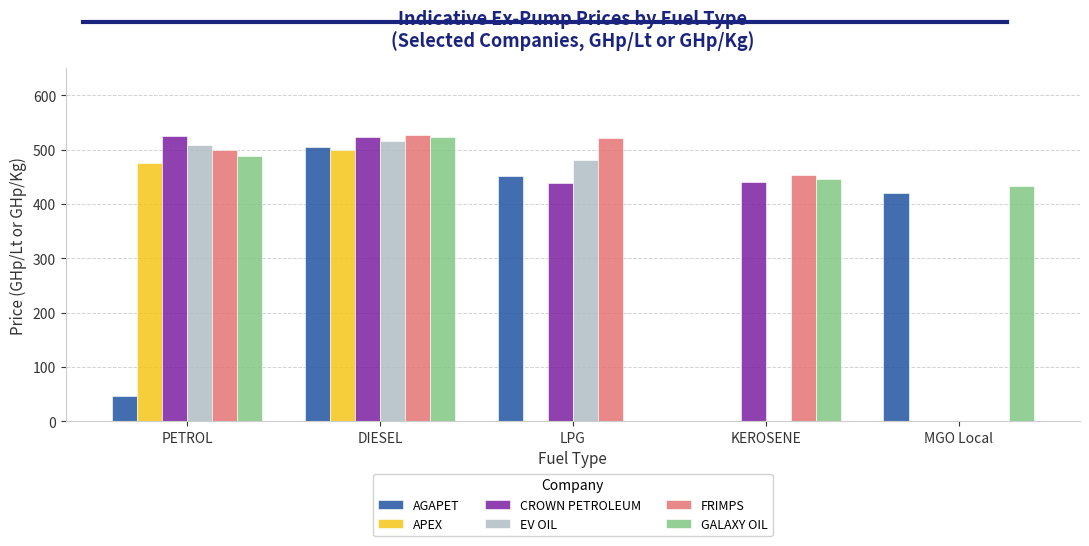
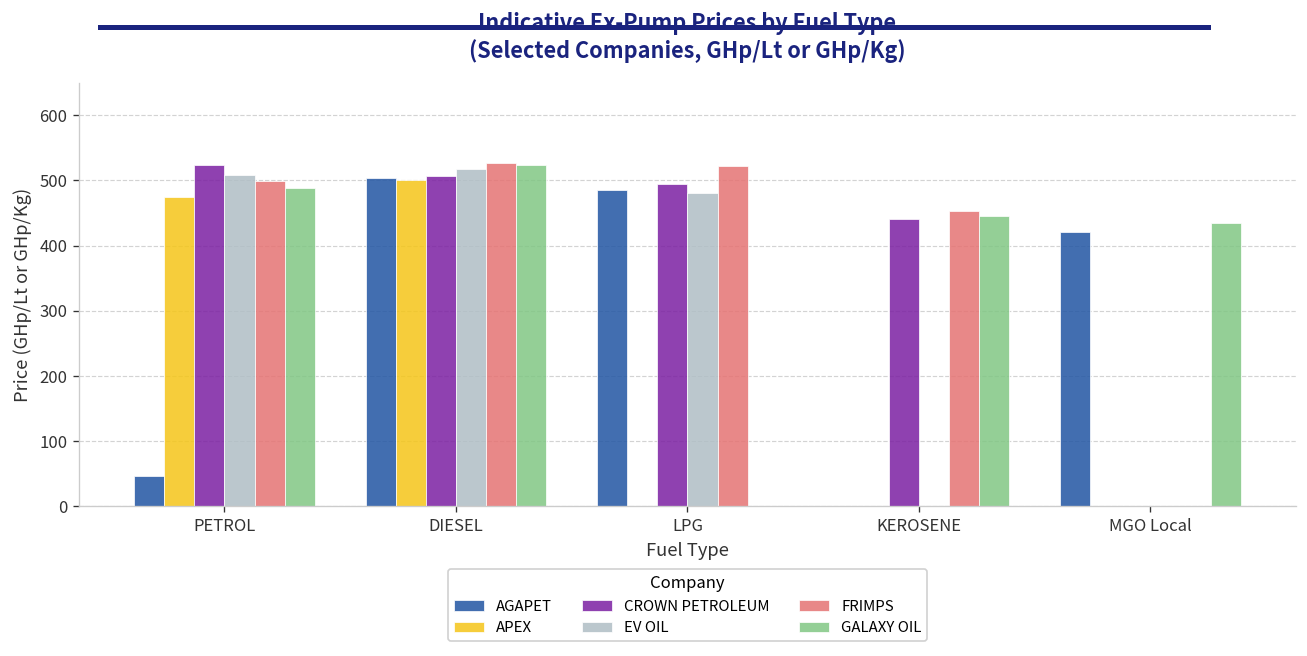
  {
    "AGAPET": {
      "PETROL": 50,
      "DIESEL": 500,
-     "LPG": 450,
+     "LPG": 490,
      "KEROSENE": 0,
      "MGO Local": 420
    },
    "APEX": {
      "PETROL": 480,
      "DIESEL": 500,
      "LPG": 0,
      "KEROSENE": 0,
      "MGO Local": 0
    },
    "CROWN PETROLEUM": {
      "PETROL": 520,
-     "DIESEL": 520,
-     "LPG": 440,
+     "DIESEL": 510,
+     "LPG": 490,
      "KEROSENE": 440,
      "MGO Local": 0
    },
    "EV OIL": {
      "PETROL": 510,
      "DIESEL": 520,
      "LPG": 480,
      "KEROSENE": 0,
      "MGO Local": 0
    },
    "FRIMPS": {
      "PETROL": 500,
      "DIESEL": 530,
      "LPG": 520,
      "KEROSENE": 450,
      "MGO Local": 0
    },
    "GALAXY OIL": {
      "PETROL": 490,
      "DIESEL": 520,
      "LPG": 0,
      "KEROSENE": 450,
      "MGO Local": 430
    }
  }
